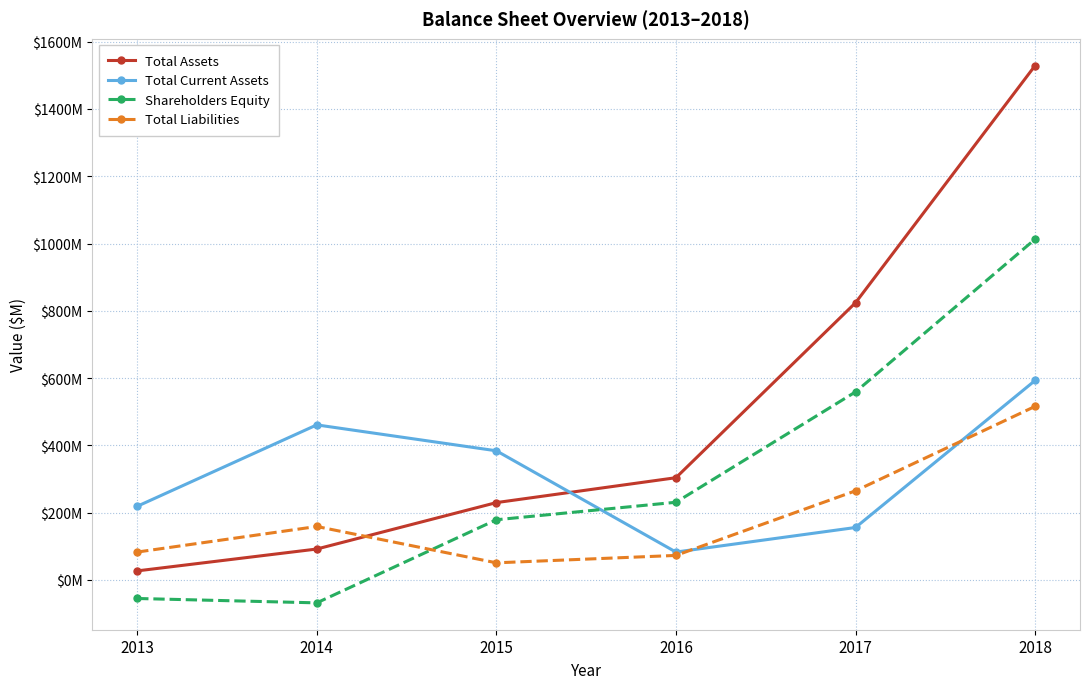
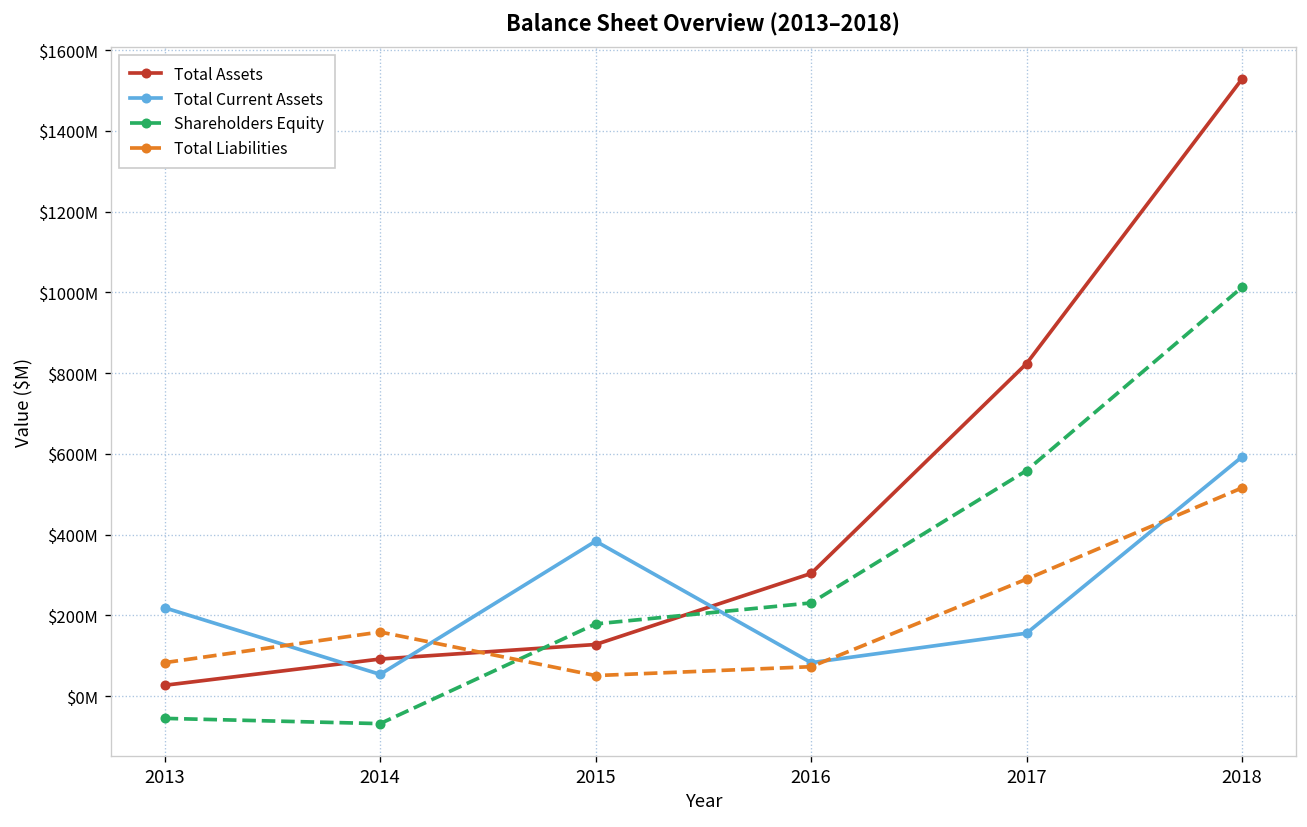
  {
    "Total Assets": {
      "2013": "$30000000",
      "2014": "$90000000",
-     "2015": "$230000000",
+     "2015": "$130000000",
      "2016": "$300000000",
      "2017": "$820000000",
      "2018": "$1530000000"
    },
    "Total Current Assets": {
      "2013": "$220000000",
-     "2014": "$460000000",
+     "2014": "$50000000",
      "2015": "$380000000",
      "2016": "$80000000",
      "2017": "$160000000",
      "2018": "$590000000"
    },
    "Shareholders Equity": {
      "2013": "$-60000000",
      "2014": "$-70000000",
      "2015": "$180000000",
      "2016": "$230000000",
      "2017": "$560000000",
      "2018": "$1010000000"
    },
    "Total Liabilities": {
      "2013": "$80000000",
      "2014": "$160000000",
      "2015": "$50000000",
      "2016": "$70000000",
-     "2017": "$270000000",
+     "2017": "$290000000",
      "2018": "$520000000"
    }
  }
